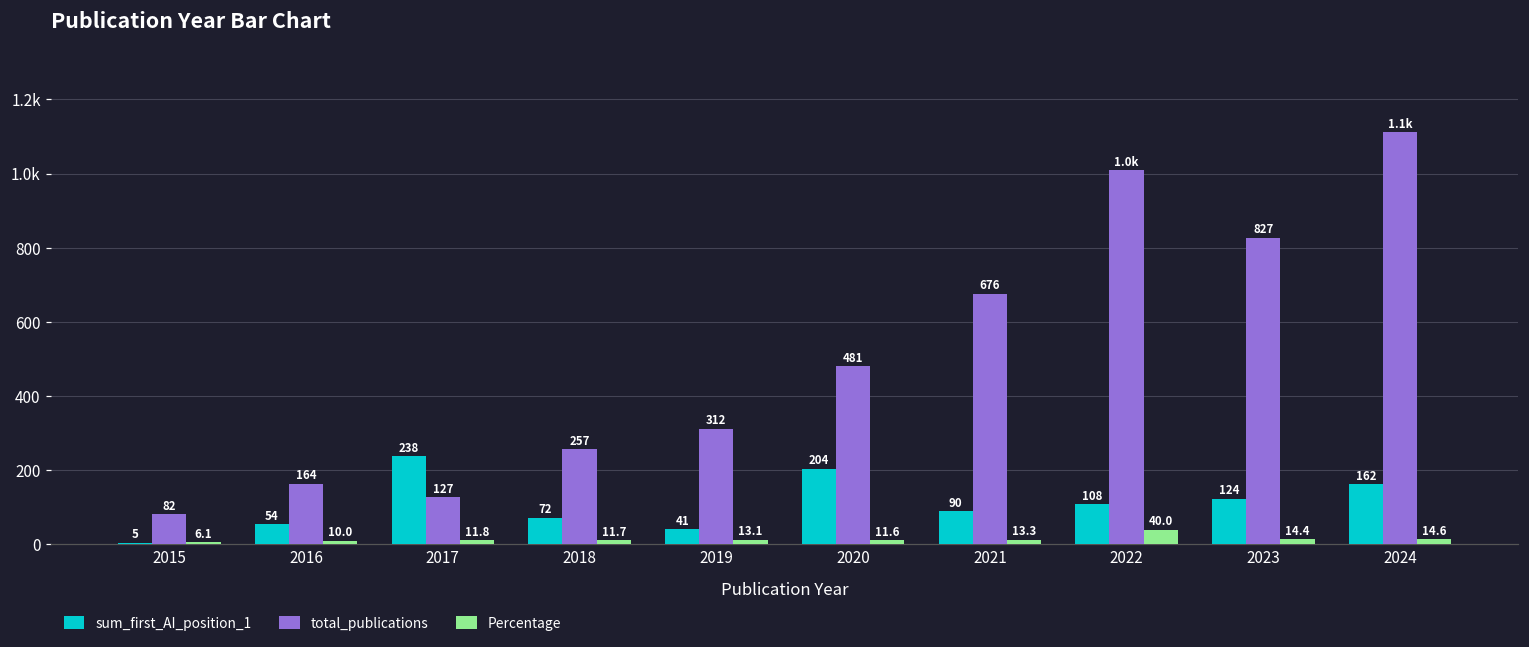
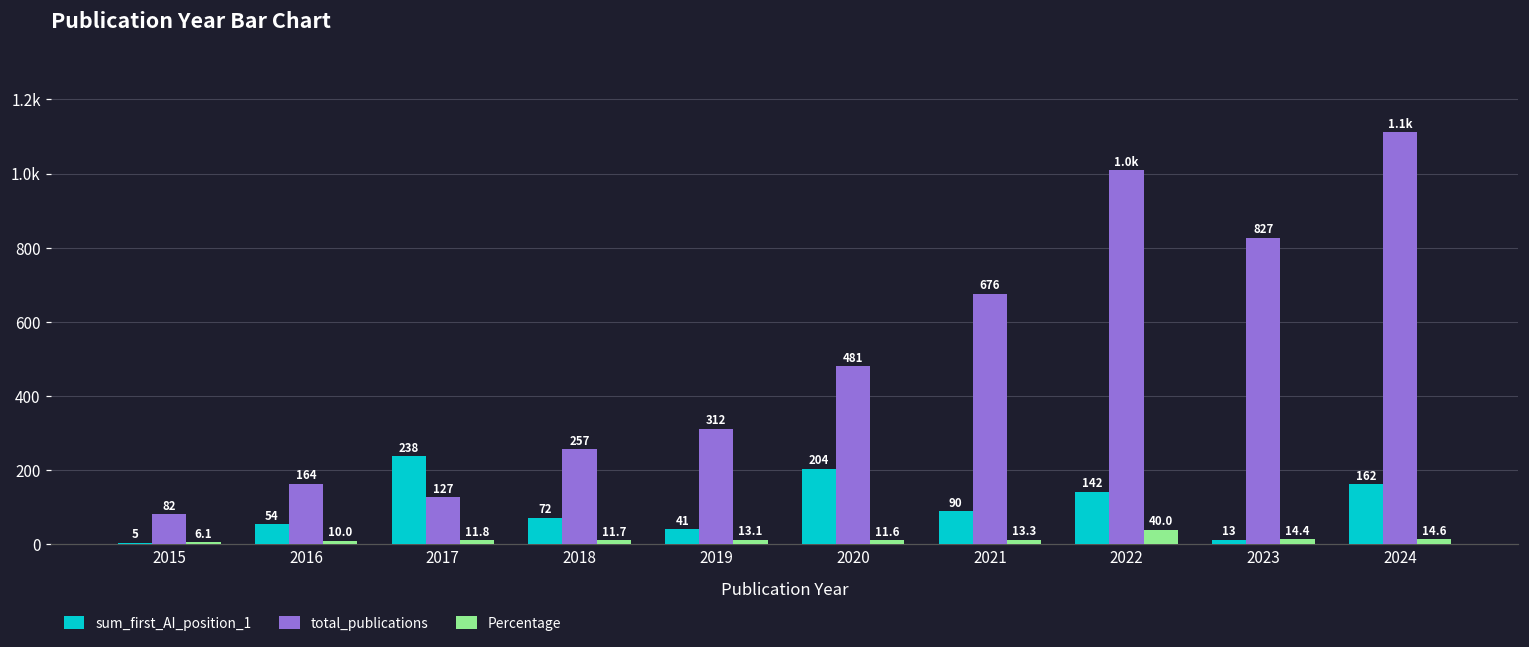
  {
    "sum_first_AI_position_1": {
      "2015": "5",
      "2016": "54",
      "2017": "238",
      "2018": "72",
      "2019": "41",
      "2020": "204",
      "2021": "90",
-     "2022": "108",
-     "2023": "124",
+     "2022": "142",
+     "2023": "13",
      "2024": "162"
    },
    "total_publications": {
      "2015": "82",
      "2016": "164",
      "2017": "127",
      "2018": "257",
      "2019": "312",
      "2020": "481",
      "2021": "676",
      "2022": "1.0k",
      "2023": "827",
      "2024": "1.1k"
    },
    "Percentage": {
      "2015": "6.1",
      "2016": "10.0",
      "2017": "11.8",
      "2018": "11.7",
      "2019": "13.1",
      "2020": "11.6",
      "2021": "13.3",
      "2022": "40.0",
      "2023": "14.4",
      "2024": "14.6"
    }
  }
